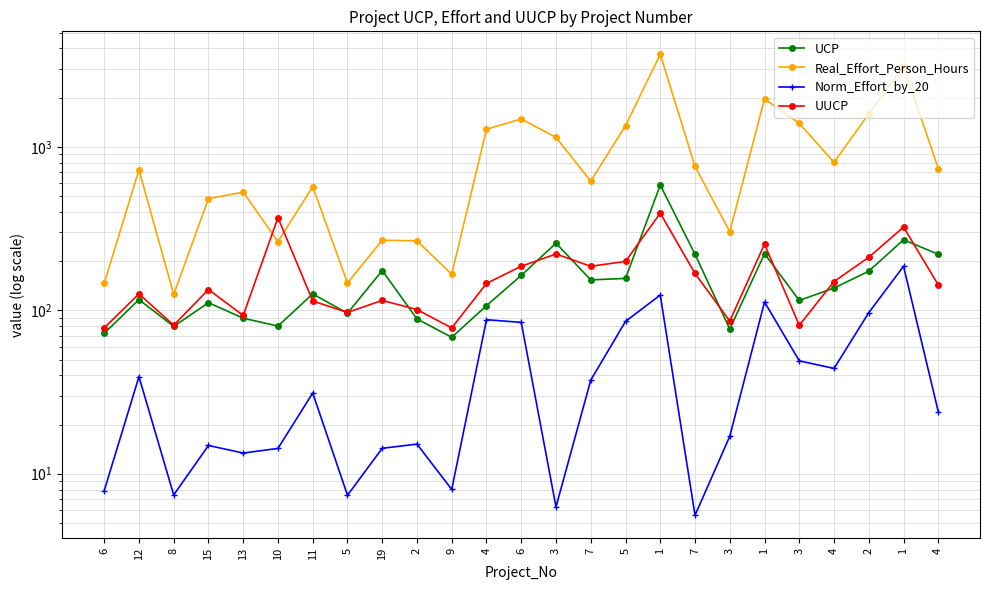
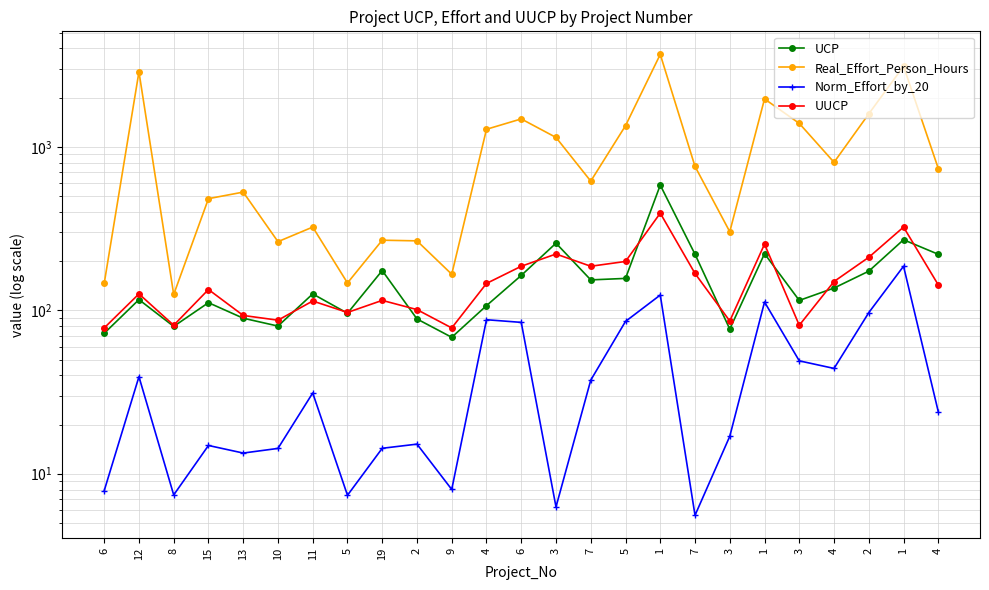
  {
    "UCP": {
      "12": 120,
      "15": 110,
      "13": 90,
      "10": 80,
      "11": 130,
      "19": 180,
      "9": 68
    },
    "Real_Effort_Person_Hours": {
-     "12": 700,
+     "12": 2900,
      "8": 130,
      "15": 480,
      "13": 530,
      "10": 260,
-     "11": 570,
+     "11": 320,
      "19": 270,
      "9": 170
    },
    "Norm_Effort_by_20": {
      "12": 39,
      "8": 7,
      "15": 15,
      "13": 13,
      "10": 14,
      "11": 31,
      "19": 14,
      "9": 8
    },
    "UUCP": {
      "12": 130,
      "15": 130,
      "13": 90,
-     "10": 370,
+     "10": 90,
      "11": 110,
      "19": 120,
      "9": 80
    }
  }
